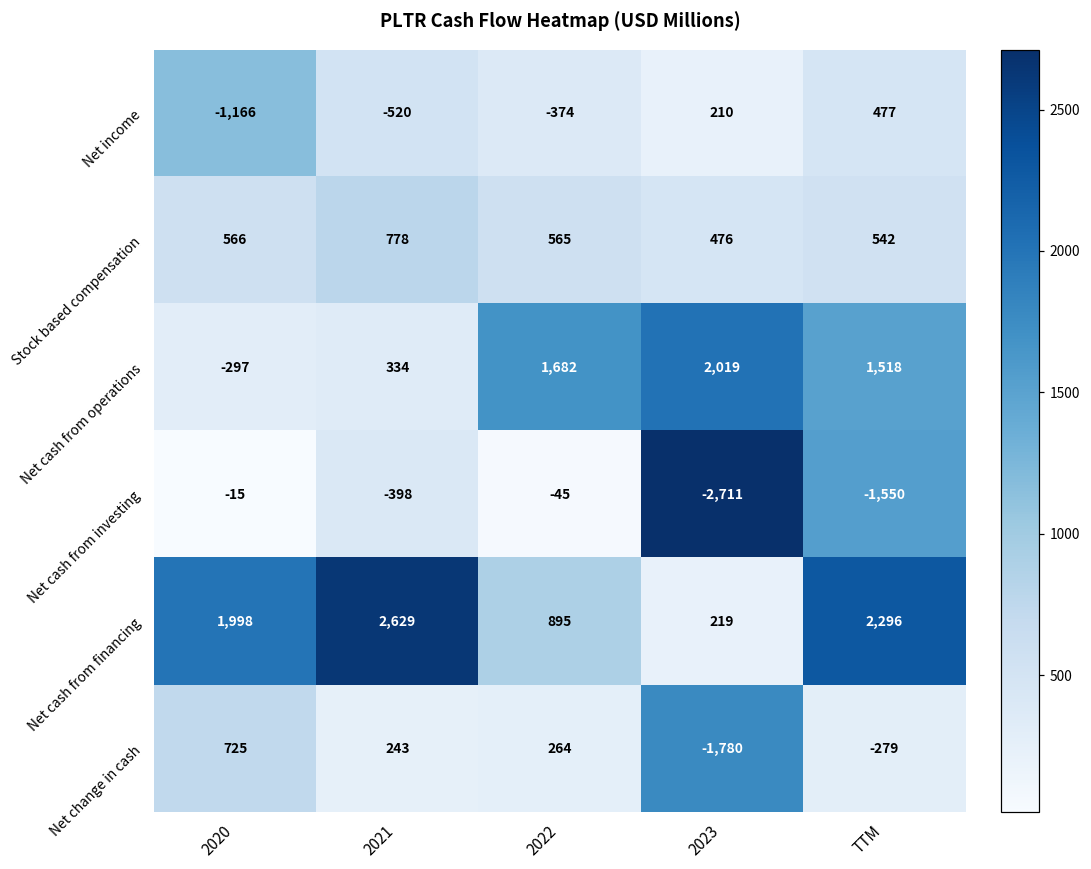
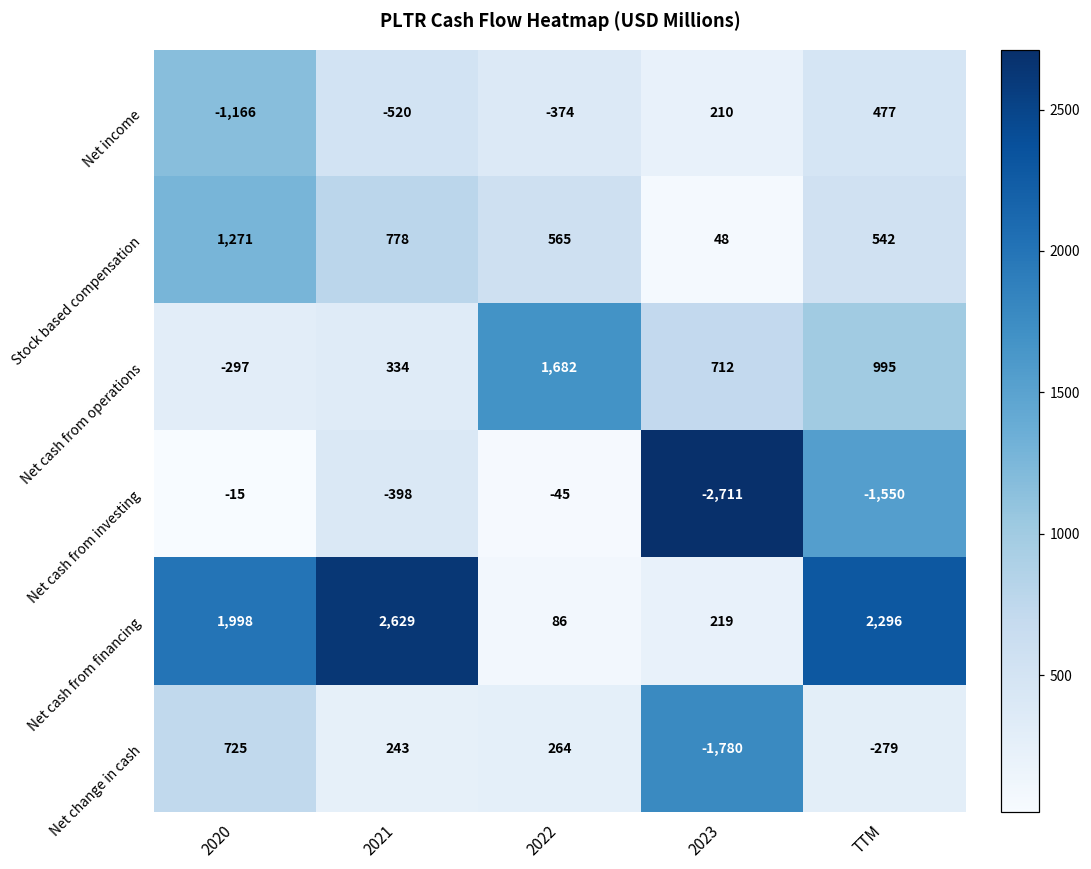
  {
    "Net income": {
      "2020": "-1,166",
      "2021": "-520",
      "2022": "-374",
      "2023": "210",
      "TTM": "477"
    },
    "Stock based compensation": {
-     "2020": "566",
+     "2020": "1,271",
      "2021": "778",
      "2022": "565",
-     "2023": "476",
+     "2023": "48",
      "TTM": "542"
    },
    "Net cash from operations": {
      "2020": "-297",
      "2021": "334",
      "2022": "1,682",
-     "2023": "2,019",
-     "TTM": "1,518"
+     "2023": "712",
+     "TTM": "995"
    },
    "Net cash from investing": {
      "2020": "-15",
      "2021": "-398",
      "2022": "-45",
      "2023": "-2,711",
      "TTM": "-1,550"
    },
    "Net cash from financing": {
      "2020": "1,998",
      "2021": "2,629",
-     "2022": "895",
+     "2022": "86",
      "2023": "219",
      "TTM": "2,296"
    },
    "Net change in cash": {
      "2020": "725",
      "2021": "243",
      "2022": "264",
      "2023": "-1,780",
      "TTM": "-279"
    }
  }
